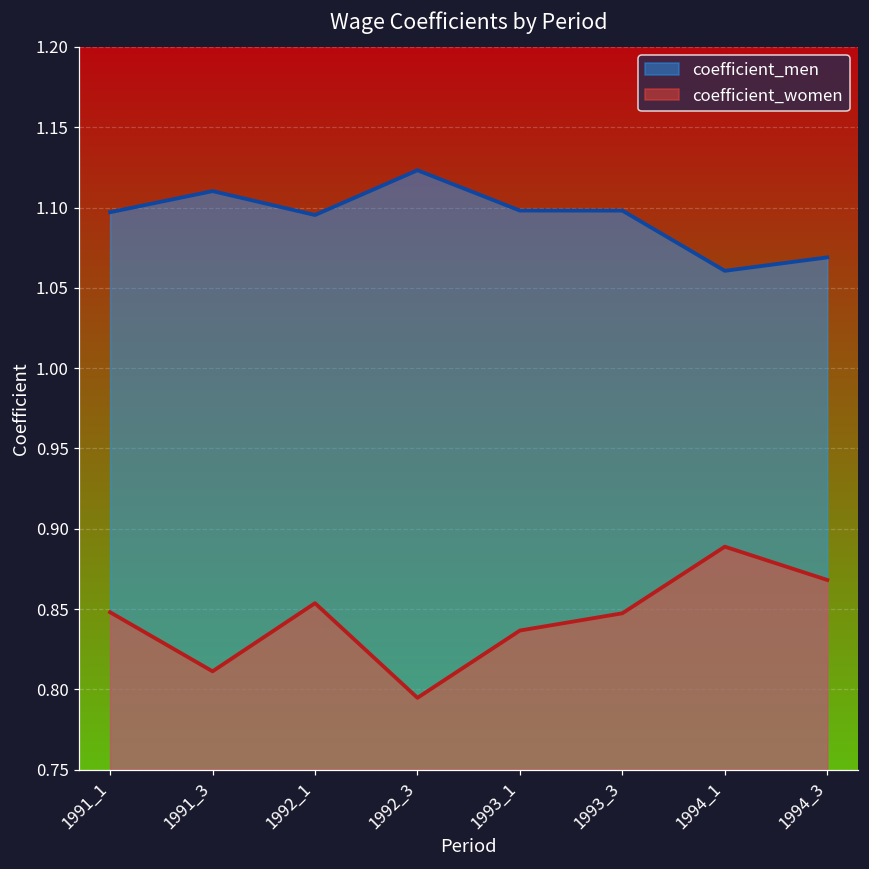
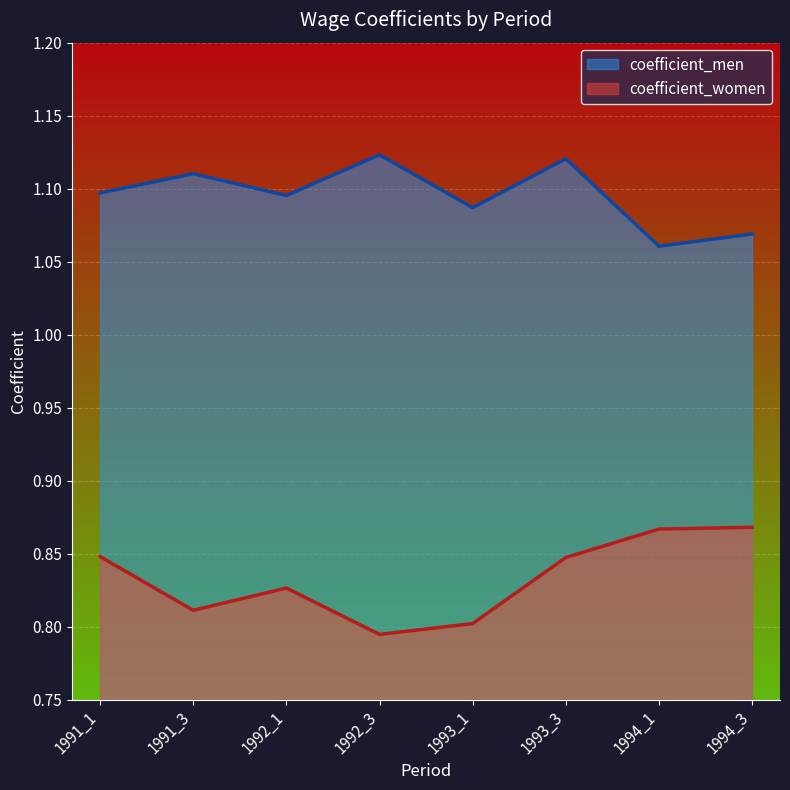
  {
    "coefficient_men": {
      "1991_1": 1.097,
      "1991_3": 1.110,
      "1992_1": 1.095,
      "1992_3": 1.123,
-     "1993_1": 1.098,
-     "1993_3": 1.098,
+     "1993_1": 1.087,
+     "1993_3": 1.120,
      "1994_1": 1.061,
      "1994_3": 1.069
    },
    "coefficient_women": {
      "1991_1": 0.848,
      "1991_3": 0.811,
-     "1992_1": 0.854,
+     "1992_1": 0.826,
      "1992_3": 0.795,
-     "1993_1": 0.837,
+     "1993_1": 0.802,
      "1993_3": 0.847,
-     "1994_1": 0.889,
+     "1994_1": 0.867,
      "1994_3": 0.868
    }
  }
